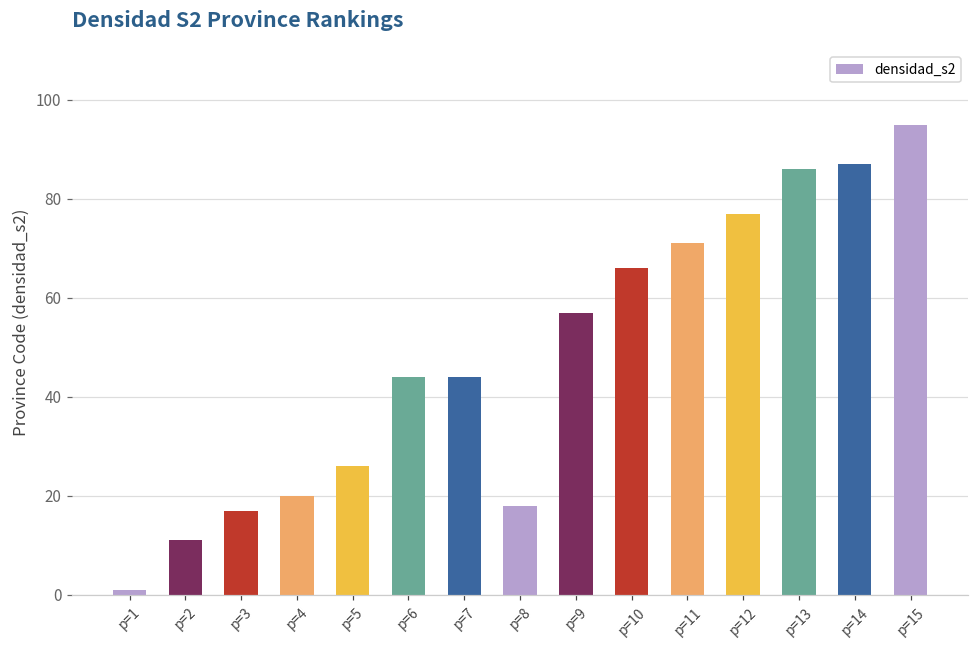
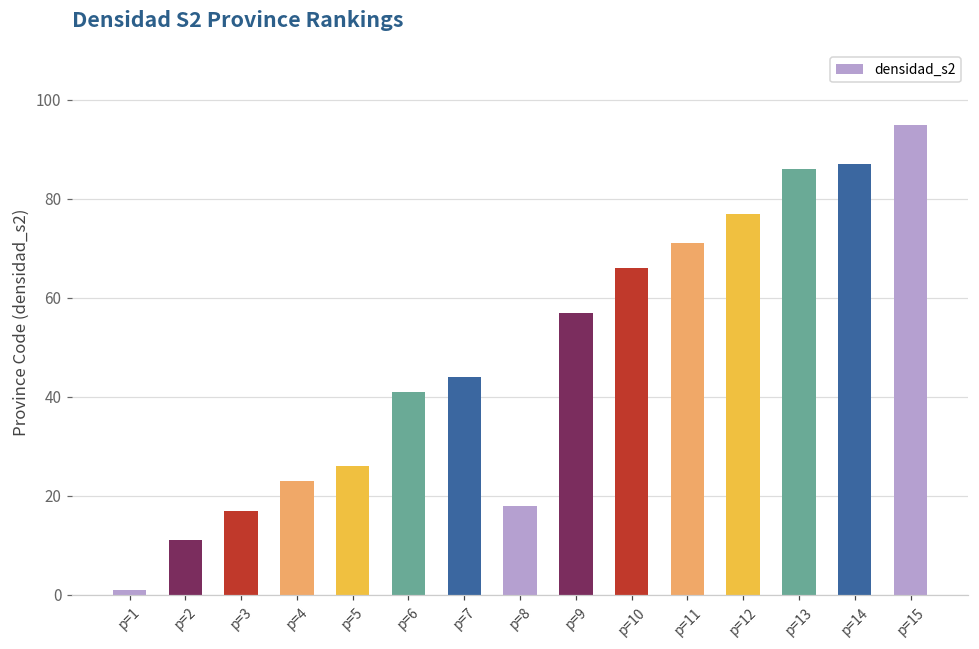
  {
    "p=1": 1,
    "p=2": 11,
    "p=3": 17,
-   "p=4": 20,
+   "p=4": 23,
    "p=5": 26,
-   "p=6": 44,
+   "p=6": 41,
    "p=7": 44,
    "p=8": 18,
    "p=9": 57,
    "p=10": 66,
    "p=11": 71,
    "p=12": 77,
    "p=13": 86,
    "p=14": 87,
    "p=15": 95
  }
